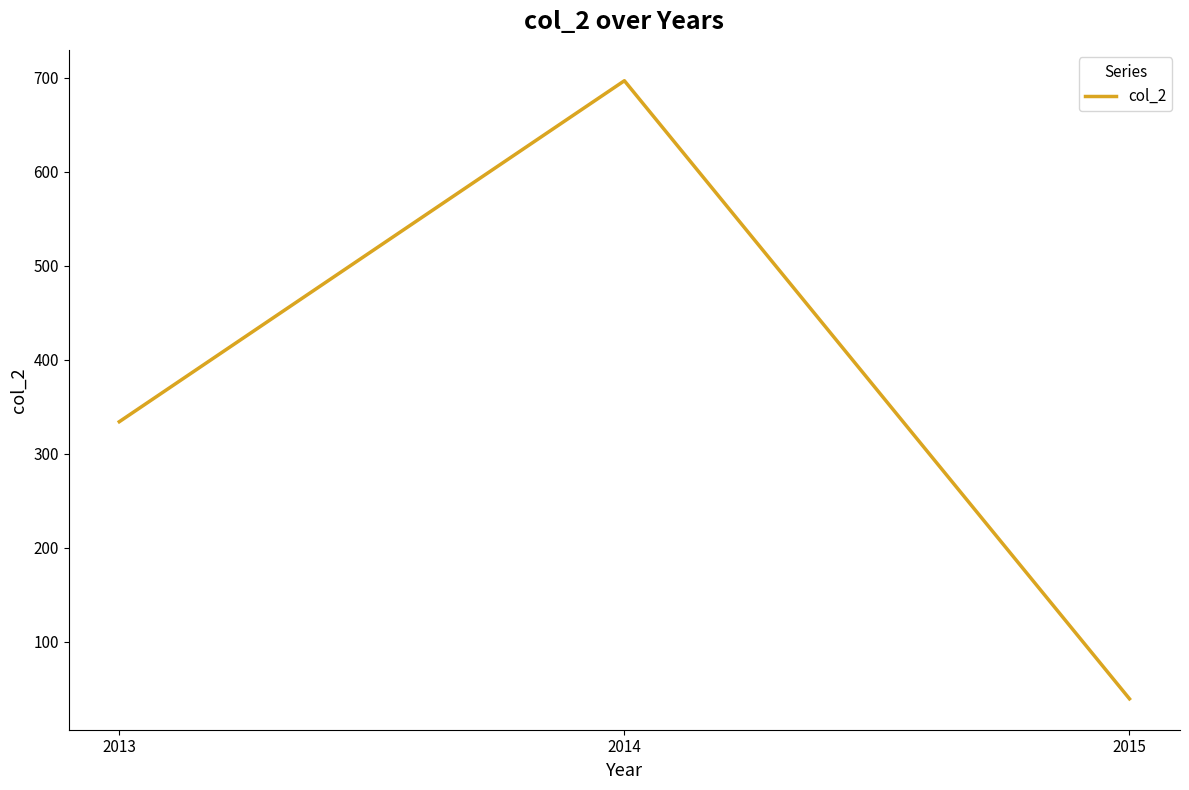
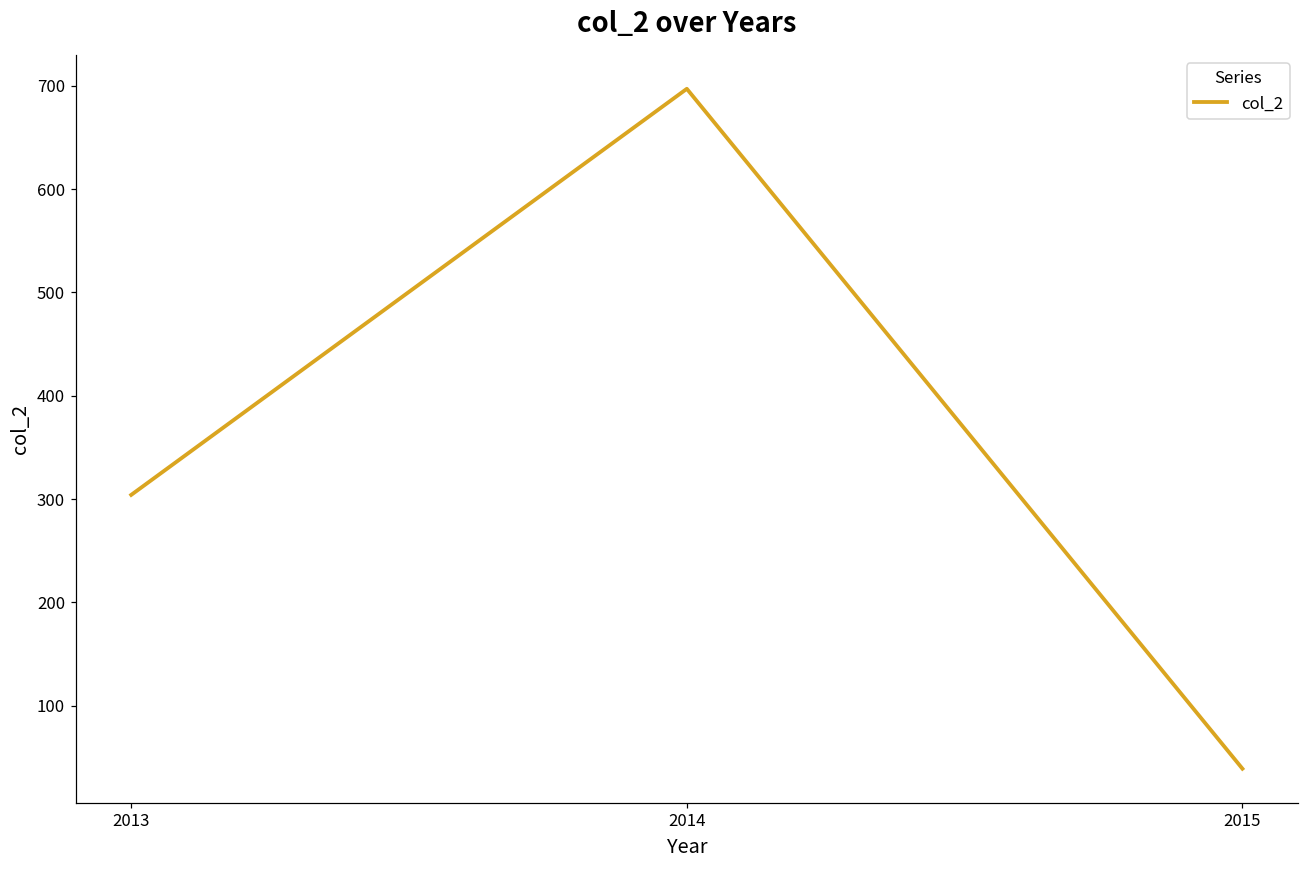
  {
-   "2013": 330,
+   "2013": 300,
    "2014": 700,
    "2015": 40
  }
